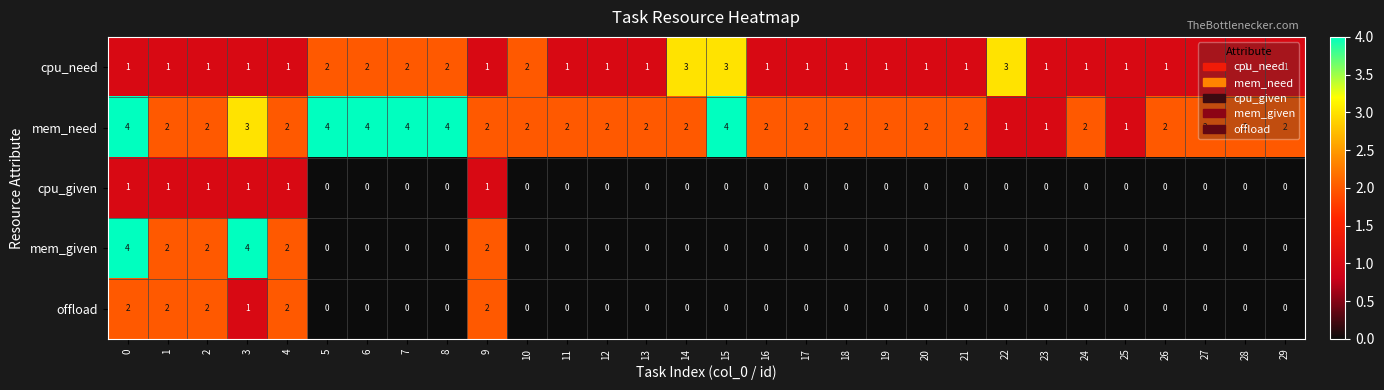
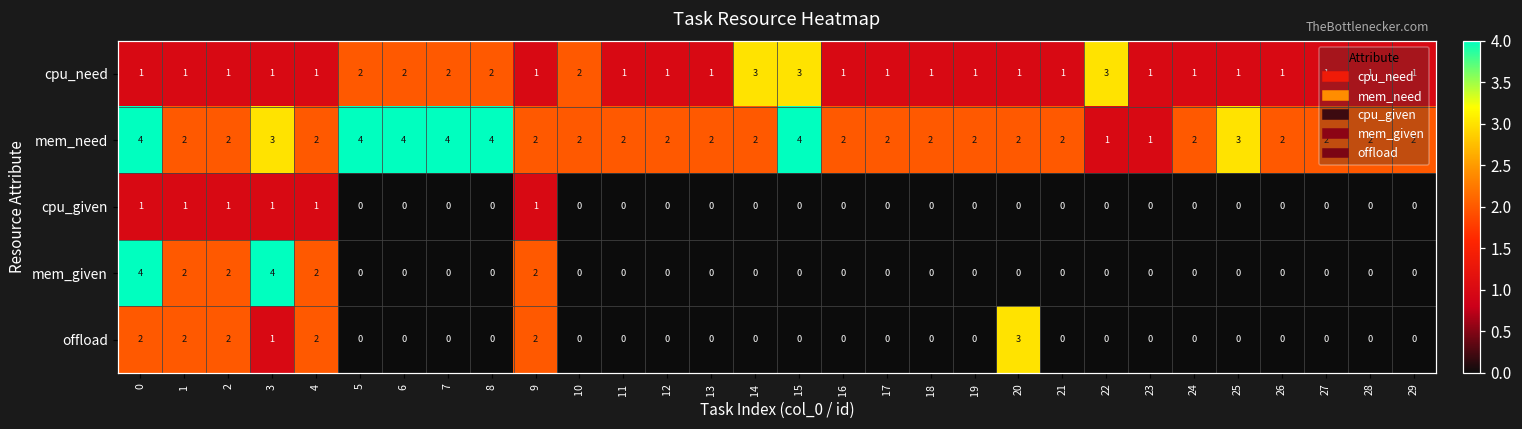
  {
    "cpu_need": {
      "0": 1,
      "1": 1,
      "2": 1,
      "3": 1,
      "4": 1,
      "5": 2,
      "6": 2,
      "7": 2,
      "8": 2,
      "9": 1,
      "10": 2,
      "11": 1,
      "12": 1,
      "13": 1,
      "14": 3,
      "15": 3,
      "16": 1,
      "17": 1,
      "18": 1,
      "19": 1,
      "20": 1,
      "21": 1,
      "22": 3,
      "23": 1,
      "24": 1,
      "25": 1,
      "26": 1
    },
    "mem_need": {
      "0": 4,
      "1": 2,
      "2": 2,
      "3": 3,
      "4": 2,
      "5": 4,
      "6": 4,
      "7": 4,
      "8": 4,
      "9": 2,
      "10": 2,
      "11": 2,
      "12": 2,
      "13": 2,
      "14": 2,
      "15": 4,
      "16": 2,
      "17": 2,
      "18": 2,
      "19": 2,
      "20": 2,
      "21": 2,
      "22": 1,
      "23": 1,
      "24": 2,
-     "25": 1,
+     "25": 3,
      "26": 2
    },
    "cpu_given": {
      "0": 1,
      "1": 1,
      "2": 1,
      "3": 1,
      "4": 1,
      "5": 0,
      "6": 0,
      "7": 0,
      "8": 0,
      "9": 1,
      "10": 0,
      "11": 0,
      "12": 0,
      "13": 0,
      "14": 0,
      "15": 0,
      "16": 0,
      "17": 0,
      "18": 0,
      "19": 0,
      "20": 0,
      "21": 0,
      "22": 0,
      "23": 0,
      "24": 0,
      "25": 0,
      "26": 0,
      "27": 0,
      "28": 0,
      "29": 0
    },
    "mem_given": {
      "0": 4,
      "1": 2,
      "2": 2,
      "3": 4,
      "4": 2,
      "5": 0,
      "6": 0,
      "7": 0,
      "8": 0,
      "9": 2,
      "10": 0,
      "11": 0,
      "12": 0,
      "13": 0,
      "14": 0,
      "15": 0,
      "16": 0,
      "17": 0,
      "18": 0,
      "19": 0,
      "20": 0,
      "21": 0,
      "22": 0,
      "23": 0,
      "24": 0,
      "25": 0,
      "26": 0,
      "27": 0,
      "28": 0,
      "29": 0
    },
    "offload": {
      "0": 2,
      "1": 2,
      "2": 2,
      "3": 1,
      "4": 2,
      "5": 0,
      "6": 0,
      "7": 0,
      "8": 0,
      "9": 2,
      "10": 0,
      "11": 0,
      "12": 0,
      "13": 0,
      "14": 0,
      "15": 0,
      "16": 0,
      "17": 0,
      "18": 0,
      "19": 0,
-     "20": 0,
+     "20": 3,
      "21": 0,
      "22": 0,
      "23": 0,
      "24": 0,
      "25": 0,
      "26": 0,
      "27": 0,
      "28": 0,
      "29": 0
    }
  }
